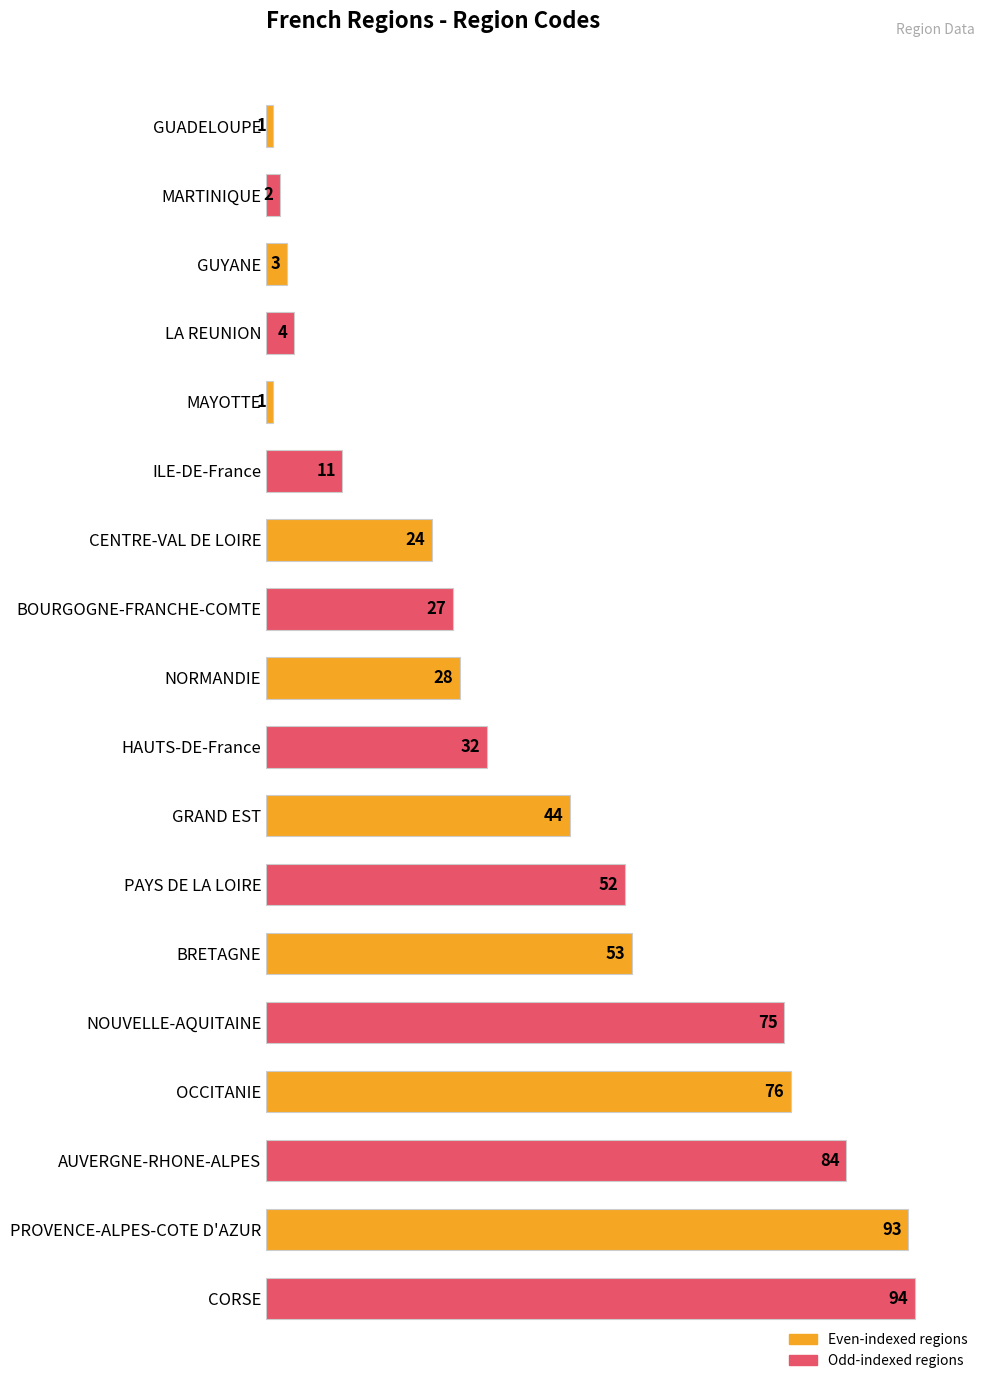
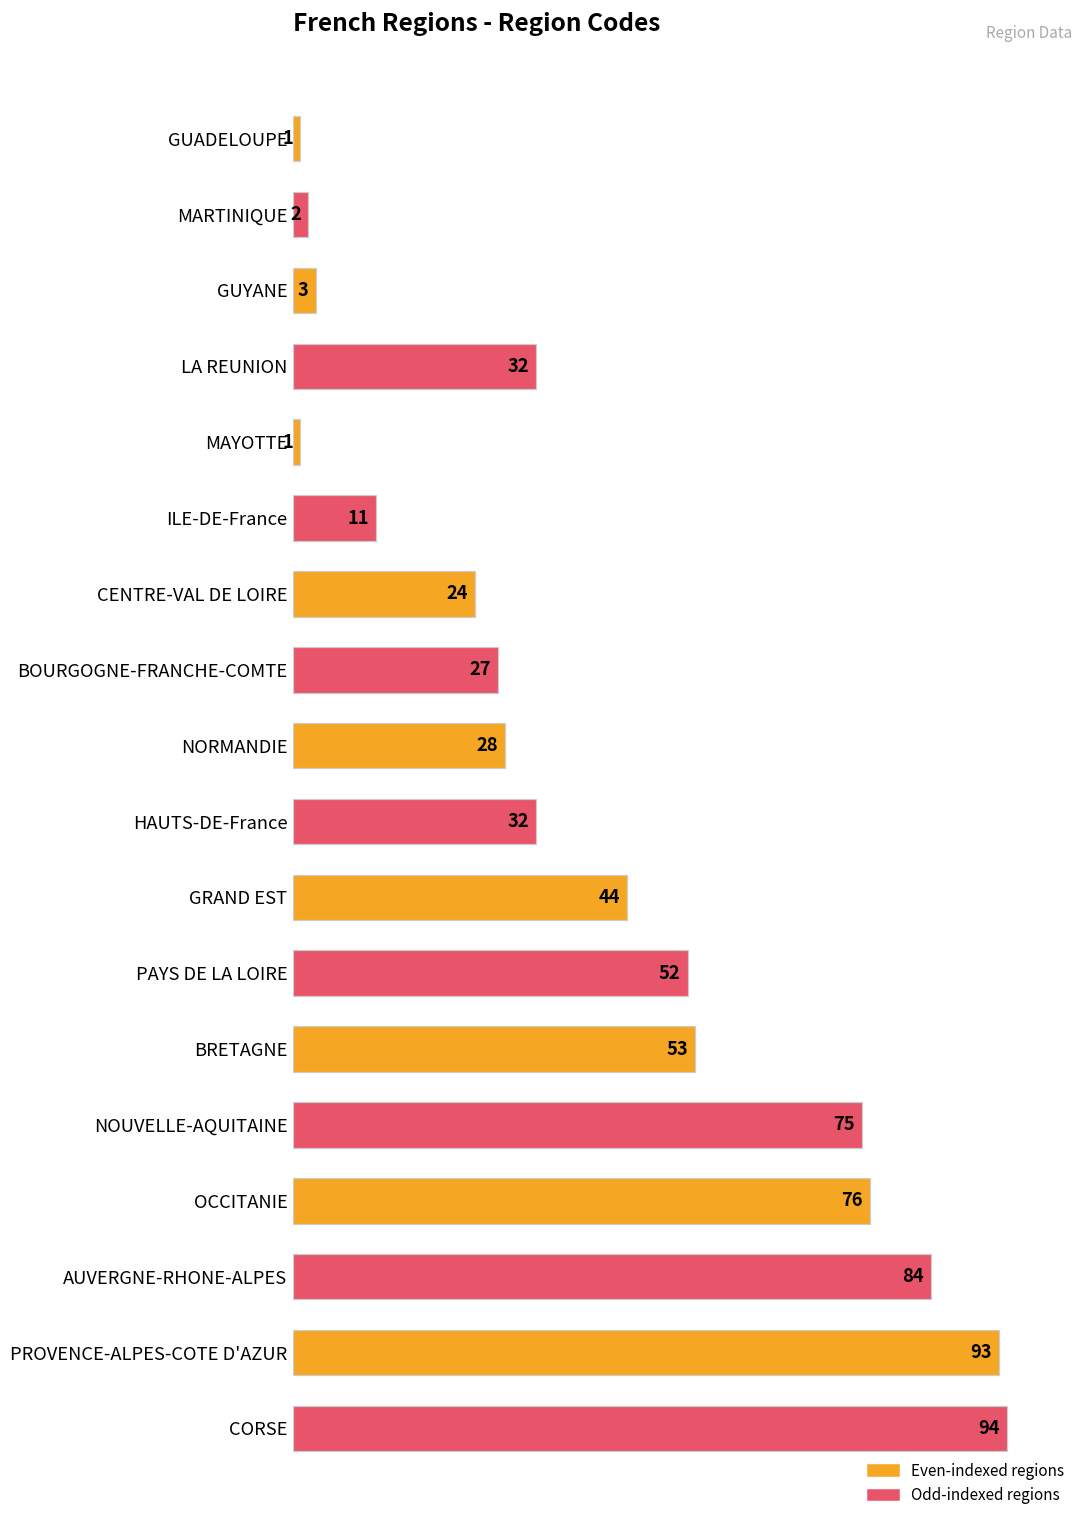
  {
    "GUADELOUPE": 1,
    "MARTINIQUE": 2,
    "GUYANE": 3,
-   "LA REUNION": 4,
+   "LA REUNION": 32,
    "MAYOTTE": 1
  }
